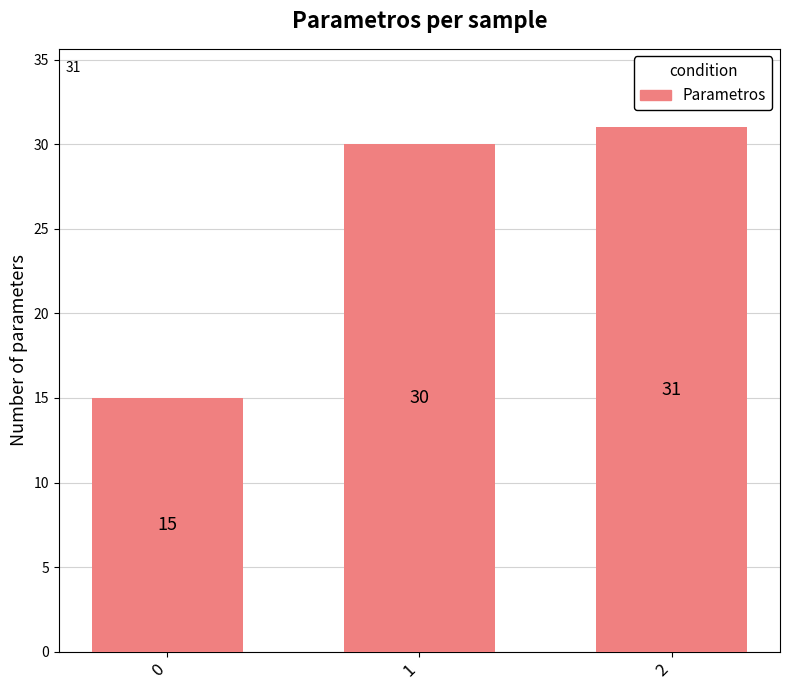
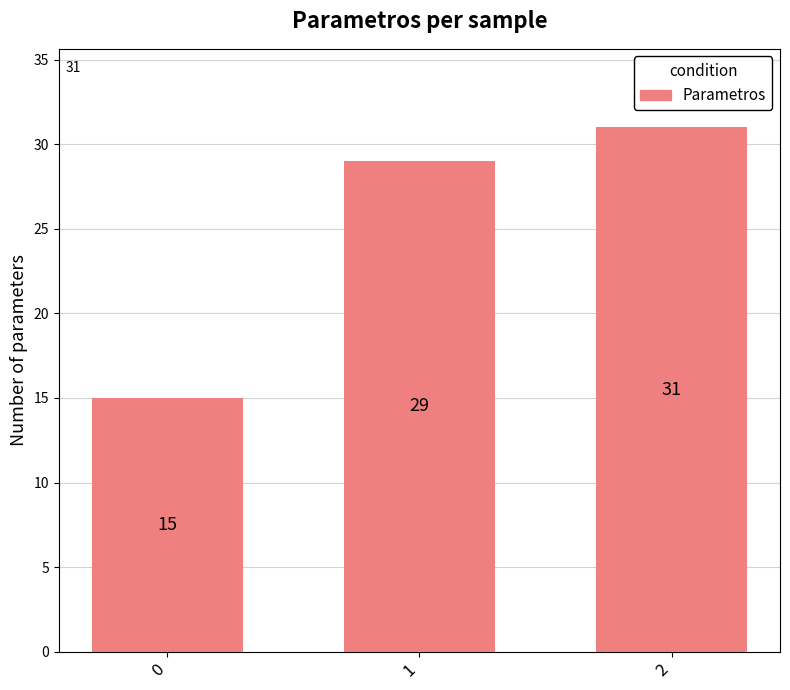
  {
    "0": 15,
-   "1": 30,
+   "1": 29,
    "2": 31
  }
